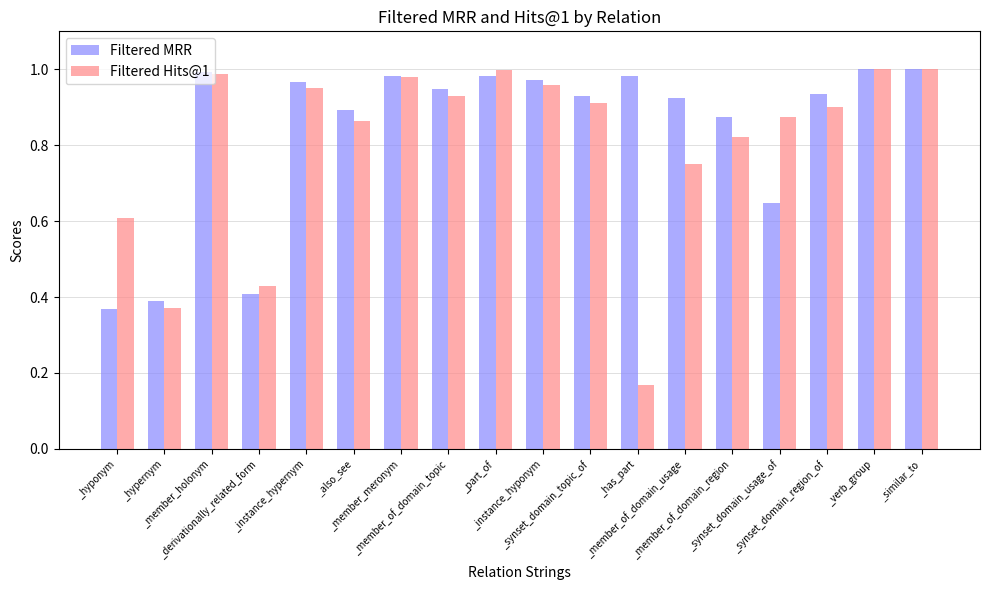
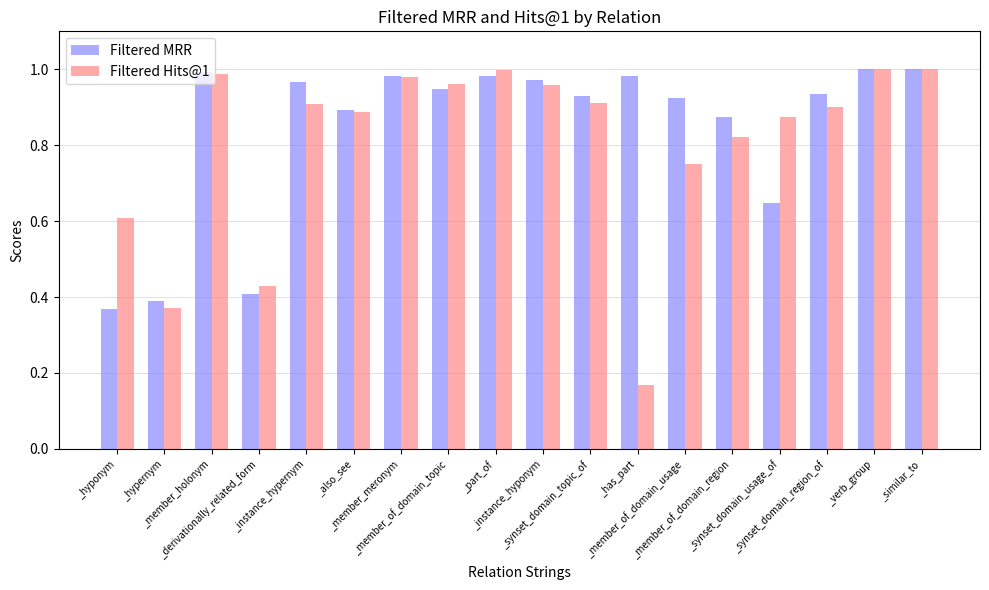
  {
    "Filtered MRR": {
      "_hyponym": 0.37,
      "_hypernym": 0.39,
      "_derivationally_related_form": 0.41,
      "_instance_hypernym": 0.97,
      "_also_see": 0.89,
      "_member_meronym": 0.98,
      "_member_of_domain_topic": 0.95,
      "_part_of": 0.98,
      "_instance_hyponym": 0.97,
      "_synset_domain_topic_of": 0.93,
      "_has_part": 0.98,
      "_member_of_domain_usage": 0.93,
      "_member_of_domain_region": 0.87,
      "_synset_domain_usage_of": 0.65,
      "_synset_domain_region_of": 0.94,
      "_verb_group": 1.00,
      "_similar_to": 1.00
    },
    "Filtered Hits@1": {
      "_hyponym": 0.61,
      "_hypernym": 0.37,
      "_member_holonym": 0.99,
      "_derivationally_related_form": 0.43,
-     "_instance_hypernym": 0.95,
-     "_also_see": 0.86,
+     "_instance_hypernym": 0.91,
+     "_also_see": 0.89,
      "_member_meronym": 0.98,
-     "_member_of_domain_topic": 0.93,
+     "_member_of_domain_topic": 0.96,
      "_part_of": 1.00,
      "_instance_hyponym": 0.96,
      "_synset_domain_topic_of": 0.91,
      "_has_part": 0.17,
      "_member_of_domain_usage": 0.75,
      "_member_of_domain_region": 0.82,
      "_synset_domain_usage_of": 0.88,
      "_synset_domain_region_of": 0.90,
      "_verb_group": 1.00,
      "_similar_to": 1.00
    }
  }
